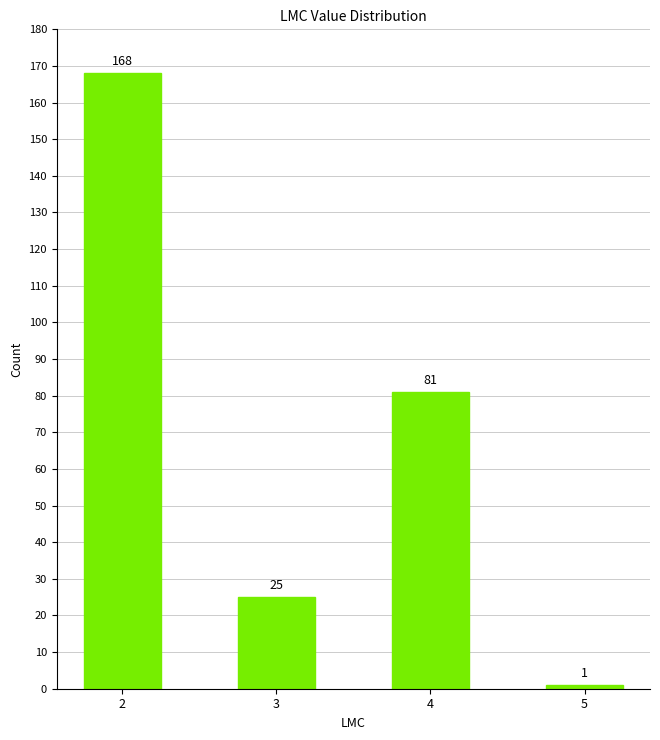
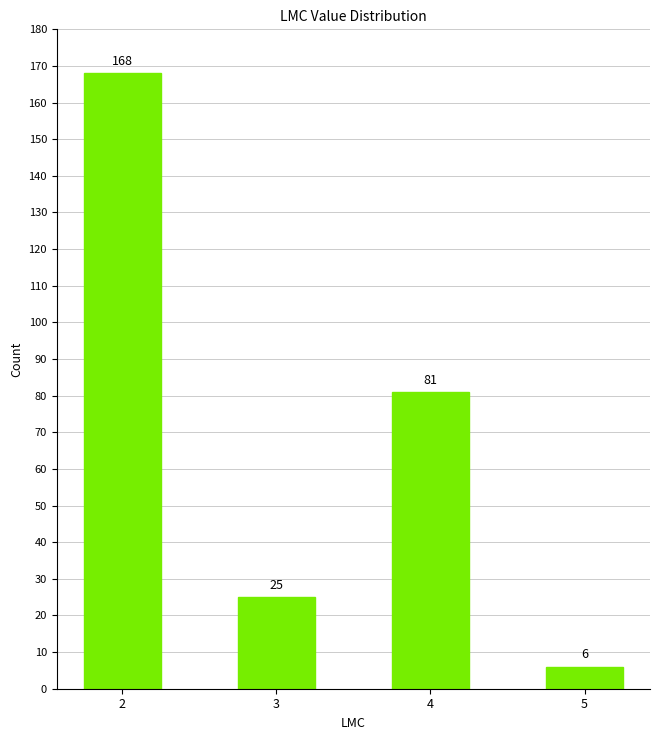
  {
    "2": 168,
    "3": 25,
    "4": 81,
-   "5": 1
+   "5": 6
  }
